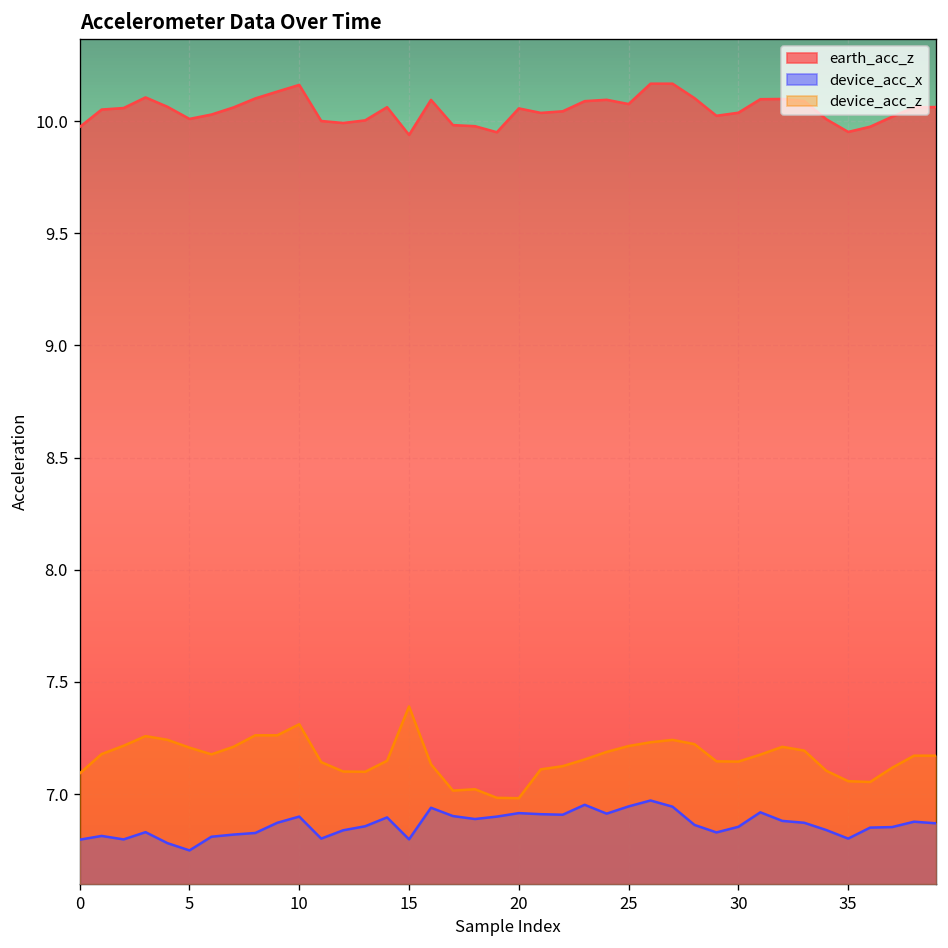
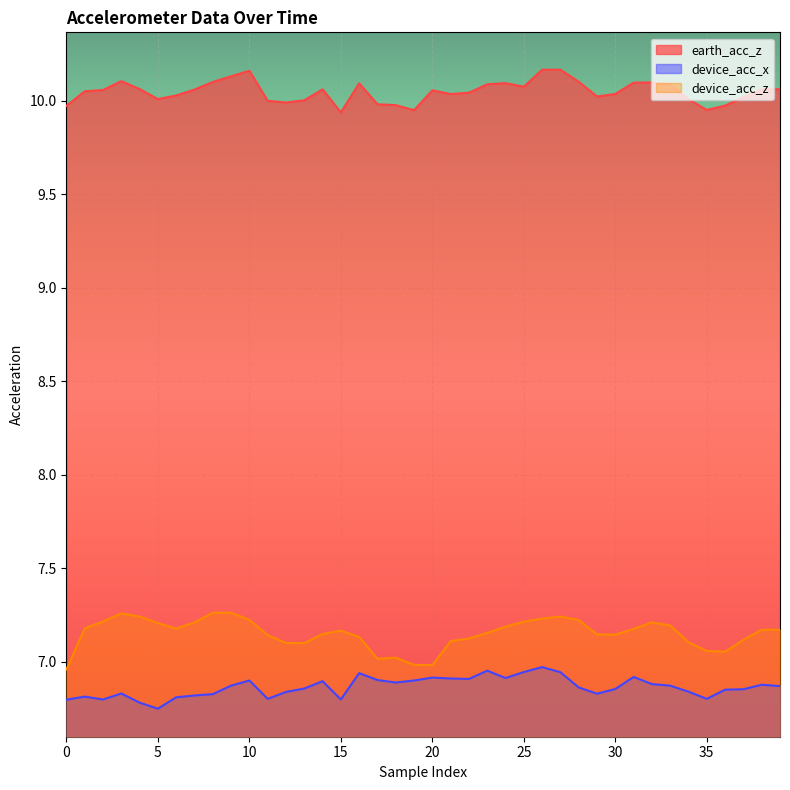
  {
    "earth_acc_z": {
      "0": 9.97,
      "5": 10.01,
      "10": 10.16,
      "15": 9.94,
      "20": 10.06,
      "25": 10.08,
      "30": 10.04,
      "35": 9.95
    },
    "device_acc_x": {
      "0": 6.80,
      "5": 6.75,
      "10": 6.90,
      "15": 6.80,
      "20": 6.92,
      "25": 6.95,
      "30": 6.85,
      "35": 6.80
    },
    "device_acc_z": {
-     "0": 7.09,
+     "0": 6.96,
      "5": 7.21,
-     "10": 7.31,
-     "15": 7.39,
+     "10": 7.22,
+     "15": 7.17,
      "20": 6.98,
      "25": 7.21,
      "30": 7.14,
      "35": 7.06
    }
  }
